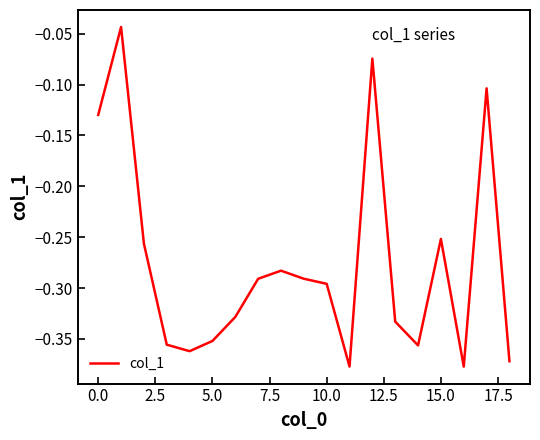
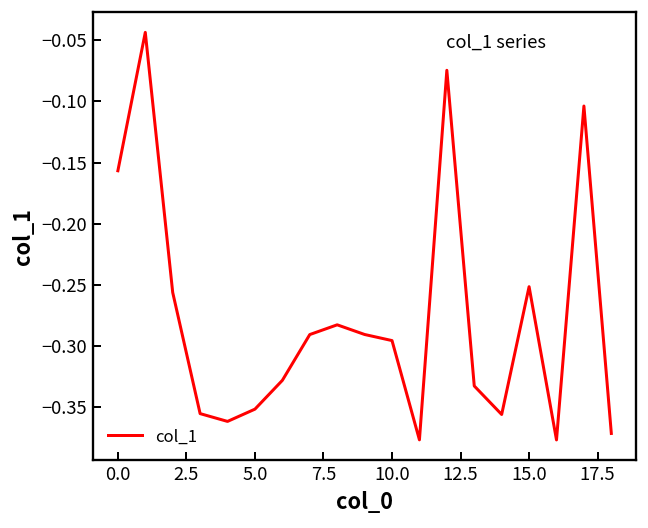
  {
-   "0.0": -0.130,
+   "0.0": -0.157,
    "5.0": -0.352,
    "10.0": -0.296,
    "15.0": -0.252
  }
